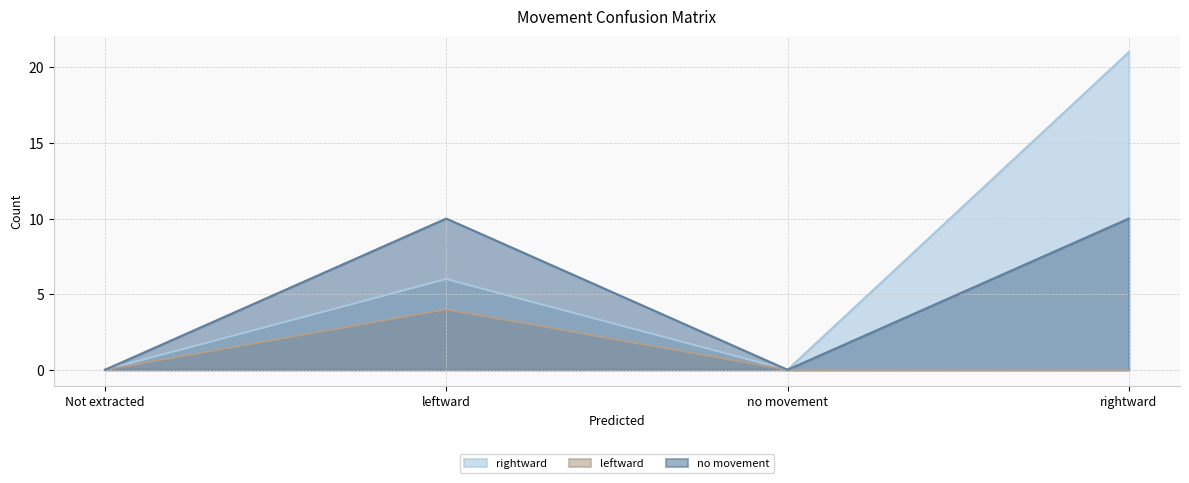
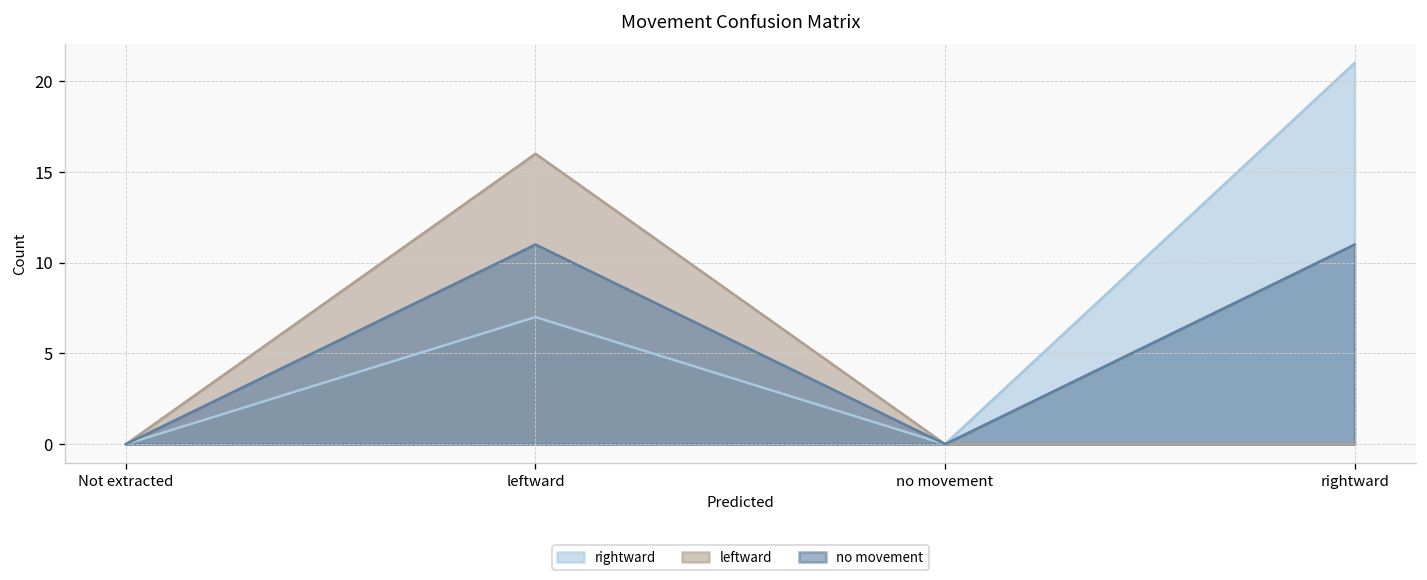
  {
    "rightward": {
-     "leftward": 6,
+     "leftward": 7,
      "rightward": 21
    },
    "leftward": {
-     "leftward": 4,
+     "leftward": 16,
      "rightward": 0
    },
    "no movement": {
-     "leftward": 10,
-     "rightward": 10
+     "leftward": 11,
+     "rightward": 11
    }
  }
